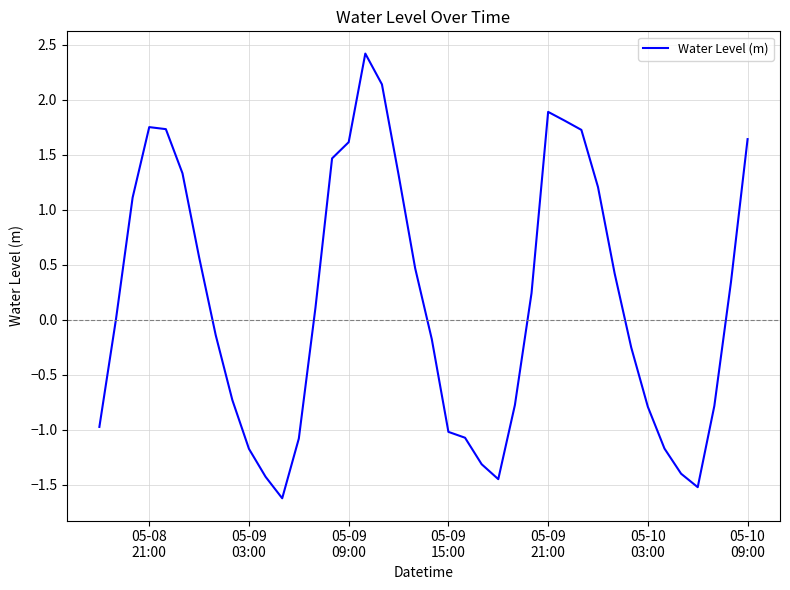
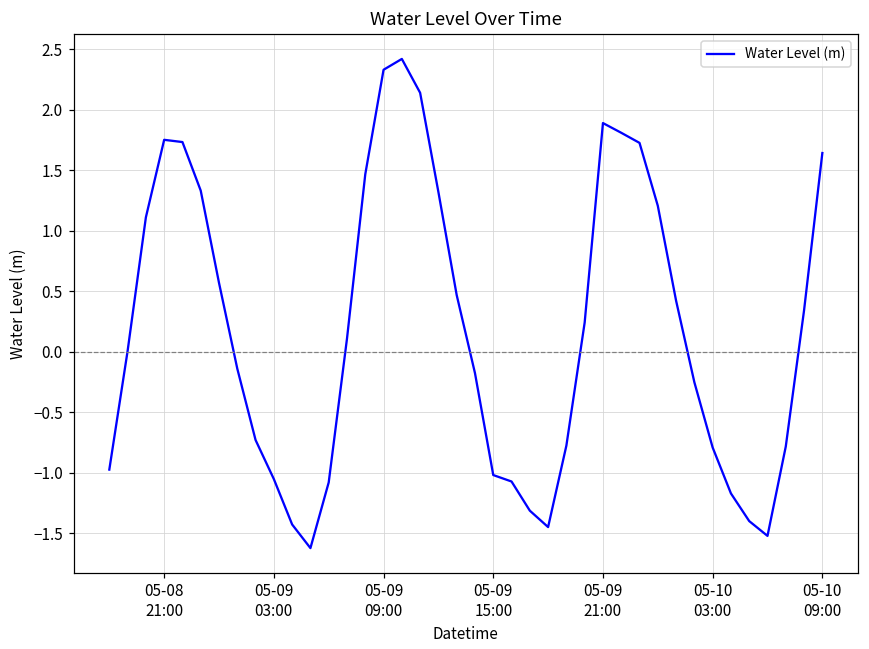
  {
    "05-08 21:00": 1.75,
-   "05-09 03:00": -1.17,
-   "05-09 09:00": 1.62,
+   "05-09 03:00": -1.05,
+   "05-09 09:00": 2.33,
    "05-09 15:00": -1.02,
    "05-09 21:00": 1.89,
    "05-10 03:00": -0.79,
    "05-10 09:00": 1.64
  }
